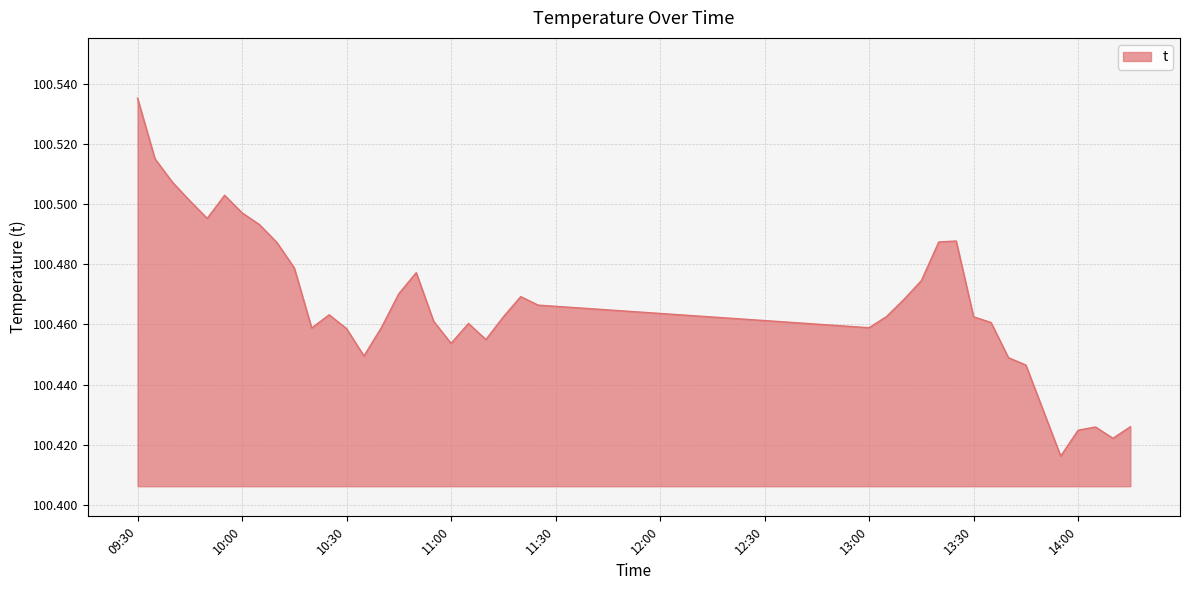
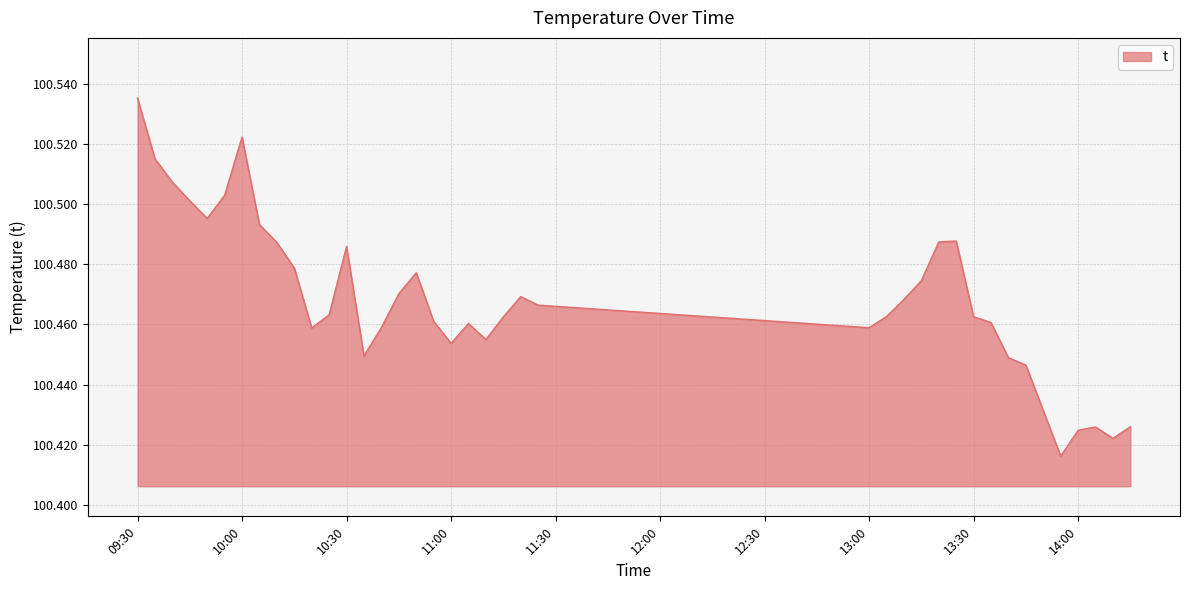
  {
    "09:30": 100.535,
-   "10:00": 100.497,
-   "10:30": 100.459,
+   "10:00": 100.522,
+   "10:30": 100.486,
    "11:00": 100.454,
    "13:00": 100.459,
    "13:30": 100.463,
    "14:00": 100.425
  }
